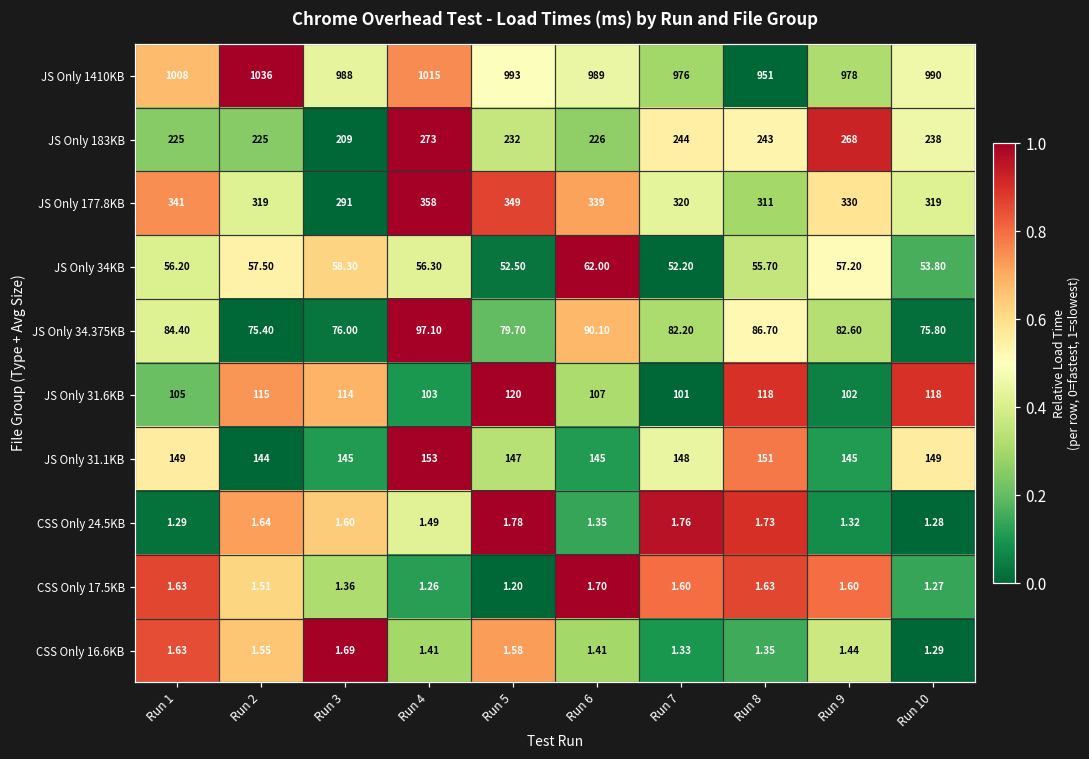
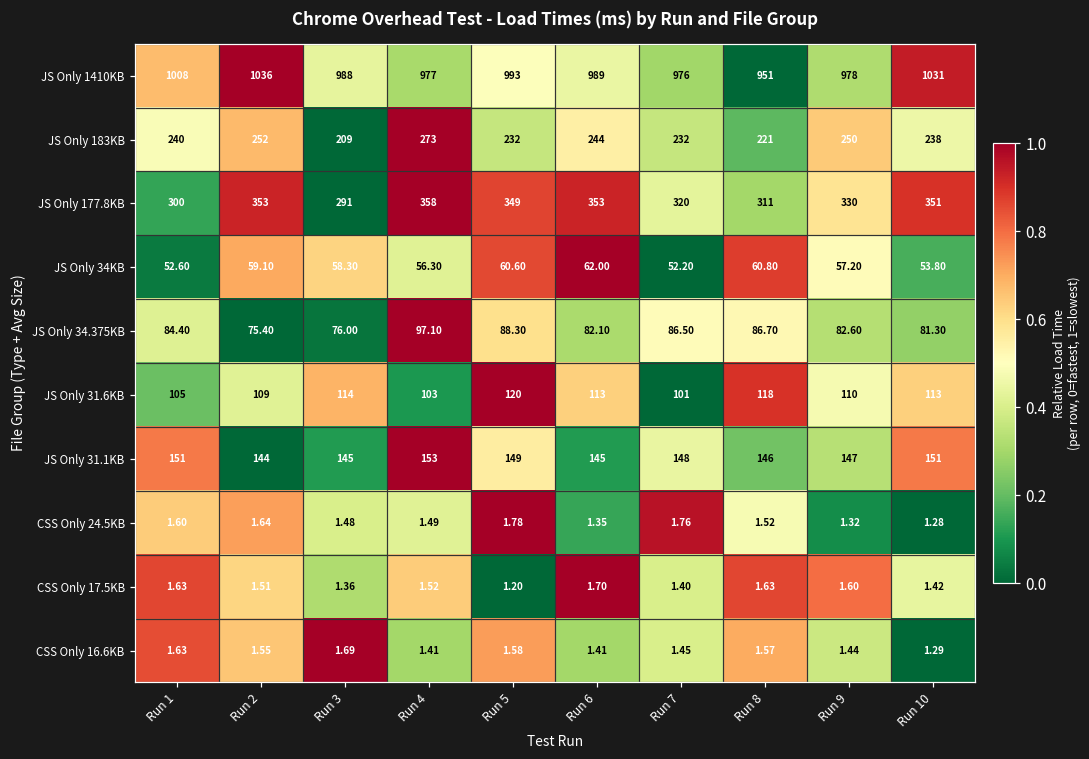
  {
    "JS Only 1410KB": {
      "Run 1": 1008,
      "Run 2": 1036,
      "Run 3": 988,
-     "Run 4": 1015,
+     "Run 4": 977,
      "Run 5": 993,
      "Run 6": 989,
      "Run 7": 976,
      "Run 8": 951,
      "Run 9": 978,
-     "Run 10": 990
+     "Run 10": 1031
    },
    "JS Only 183KB": {
-     "Run 1": 225,
-     "Run 2": 225,
+     "Run 1": 240,
+     "Run 2": 252,
      "Run 3": 209,
      "Run 4": 273,
      "Run 5": 232,
-     "Run 6": 226,
-     "Run 7": 244,
-     "Run 8": 243,
-     "Run 9": 268,
+     "Run 6": 244,
+     "Run 7": 232,
+     "Run 8": 221,
+     "Run 9": 250,
      "Run 10": 238
    },
    "JS Only 177.8KB": {
-     "Run 1": 341,
-     "Run 2": 319,
+     "Run 1": 300,
+     "Run 2": 353,
      "Run 3": 291,
      "Run 4": 358,
      "Run 5": 349,
-     "Run 6": 339,
+     "Run 6": 353,
      "Run 7": 320,
      "Run 8": 311,
      "Run 9": 330,
-     "Run 10": 319
+     "Run 10": 351
    },
    "JS Only 34KB": {
-     "Run 1": 56.20,
-     "Run 2": 57.50,
+     "Run 1": 52.60,
+     "Run 2": 59.10,
      "Run 3": 58.30,
      "Run 4": 56.30,
-     "Run 5": 52.50,
+     "Run 5": 60.60,
      "Run 6": 62.00,
      "Run 7": 52.20,
-     "Run 8": 55.70,
+     "Run 8": 60.80,
      "Run 9": 57.20,
      "Run 10": 53.80
    },
    "JS Only 34.375KB": {
      "Run 1": 84.40,
      "Run 2": 75.40,
      "Run 3": 76.00,
      "Run 4": 97.10,
-     "Run 5": 79.70,
-     "Run 6": 90.10,
-     "Run 7": 82.20,
+     "Run 5": 88.30,
+     "Run 6": 82.10,
+     "Run 7": 86.50,
      "Run 8": 86.70,
      "Run 9": 82.60,
-     "Run 10": 75.80
+     "Run 10": 81.30
    },
    "JS Only 31.6KB": {
      "Run 1": 105,
-     "Run 2": 115,
+     "Run 2": 109,
      "Run 3": 114,
      "Run 4": 103,
      "Run 5": 120,
-     "Run 6": 107,
+     "Run 6": 113,
      "Run 7": 101,
      "Run 8": 118,
-     "Run 9": 102,
-     "Run 10": 118
+     "Run 9": 110,
+     "Run 10": 113
    },
    "JS Only 31.1KB": {
-     "Run 1": 149,
+     "Run 1": 151,
      "Run 2": 144,
      "Run 3": 145,
      "Run 4": 153,
-     "Run 5": 147,
+     "Run 5": 149,
      "Run 6": 145,
      "Run 7": 148,
-     "Run 8": 151,
-     "Run 9": 145,
-     "Run 10": 149
+     "Run 8": 146,
+     "Run 9": 147,
+     "Run 10": 151
    },
    "CSS Only 24.5KB": {
-     "Run 1": 1.29,
+     "Run 1": 1.60,
      "Run 2": 1.64,
-     "Run 3": 1.60,
+     "Run 3": 1.48,
      "Run 4": 1.49,
      "Run 5": 1.78,
      "Run 6": 1.35,
      "Run 7": 1.76,
-     "Run 8": 1.73,
+     "Run 8": 1.52,
      "Run 9": 1.32,
      "Run 10": 1.28
    },
    "CSS Only 17.5KB": {
      "Run 1": 1.63,
      "Run 2": 1.51,
      "Run 3": 1.36,
-     "Run 4": 1.26,
+     "Run 4": 1.52,
      "Run 5": 1.20,
      "Run 6": 1.70,
-     "Run 7": 1.60,
+     "Run 7": 1.40,
      "Run 8": 1.63,
      "Run 9": 1.60,
-     "Run 10": 1.27
+     "Run 10": 1.42
    },
    "CSS Only 16.6KB": {
      "Run 1": 1.63,
      "Run 2": 1.55,
      "Run 3": 1.69,
      "Run 4": 1.41,
      "Run 5": 1.58,
      "Run 6": 1.41,
-     "Run 7": 1.33,
-     "Run 8": 1.35,
+     "Run 7": 1.45,
+     "Run 8": 1.57,
      "Run 9": 1.44,
      "Run 10": 1.29
    }
  }
